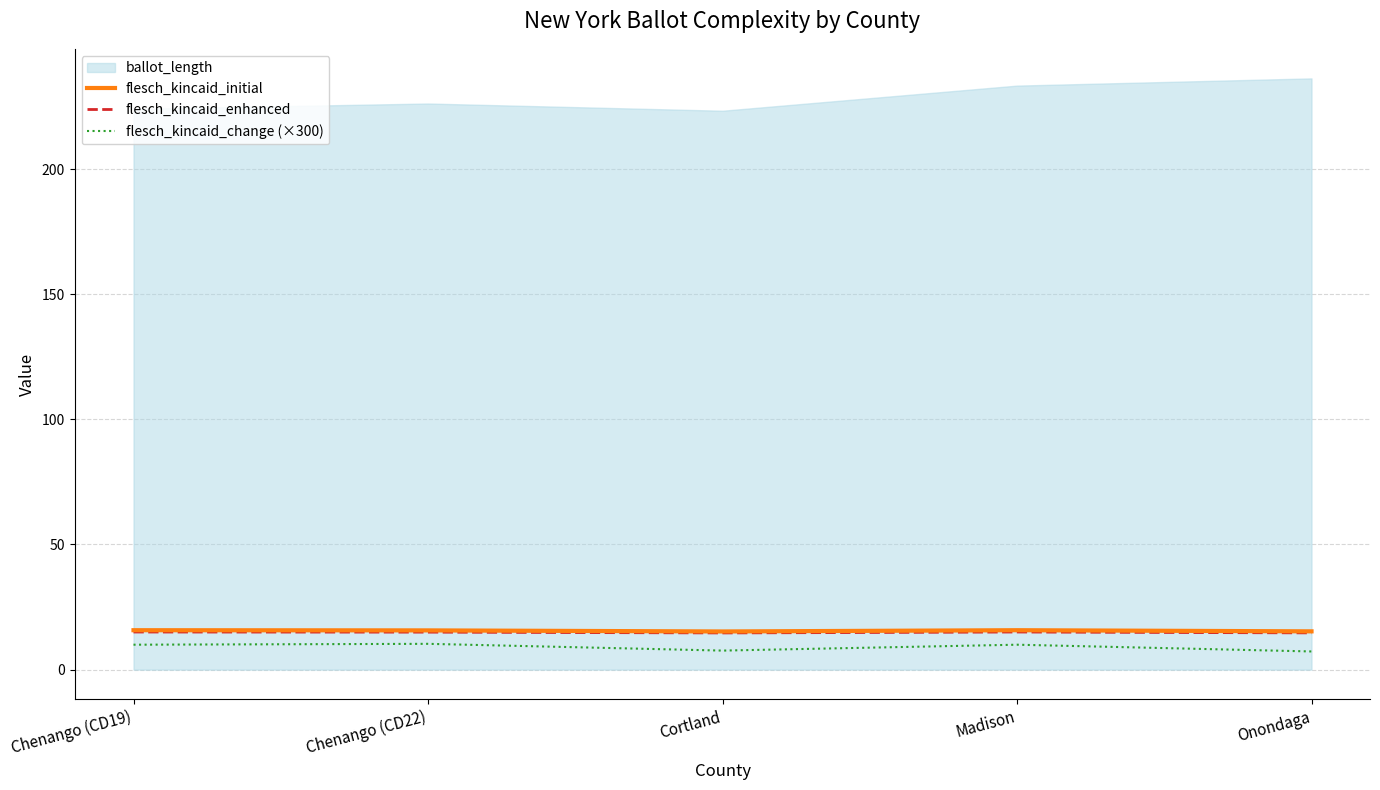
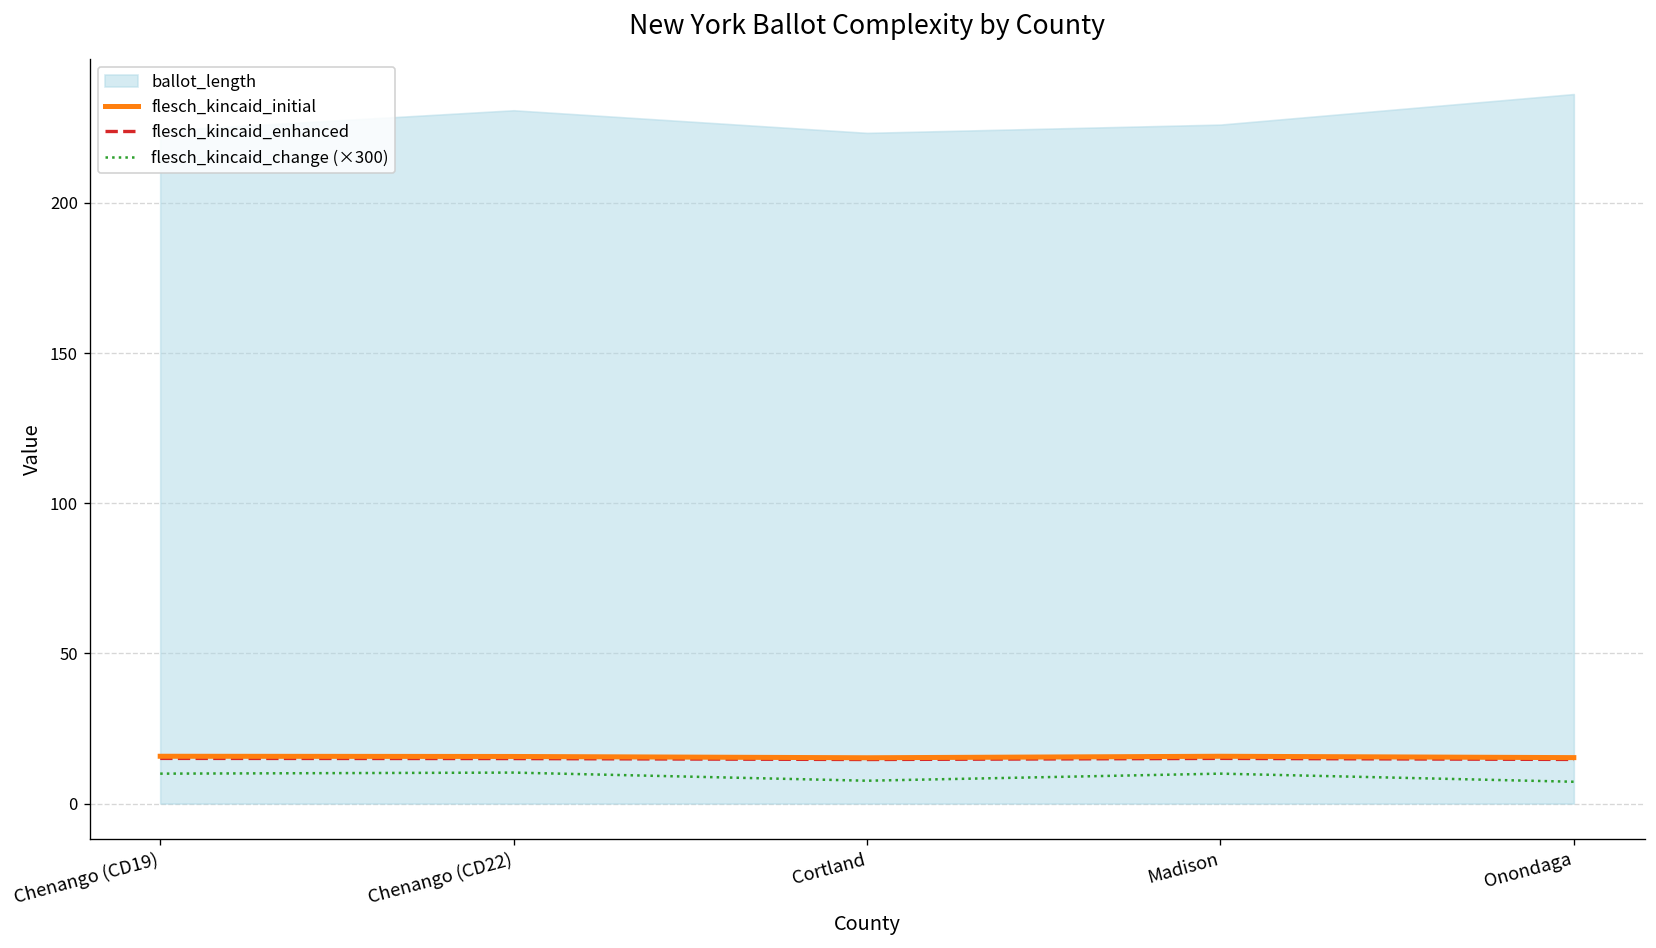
  {
    "ballot_length": {
-     "Chenango (CD22)": 226,
+     "Chenango (CD22)": 231,
      "Cortland": 223,
-     "Madison": 233,
+     "Madison": 226,
      "Onondaga": 236
    },
    "flesch_kincaid_change (×300)": {
      "Chenango (CD19)": 10,
      "Chenango (CD22)": 10,
      "Cortland": 8,
      "Madison": 10,
      "Onondaga": 7
    }
  }
